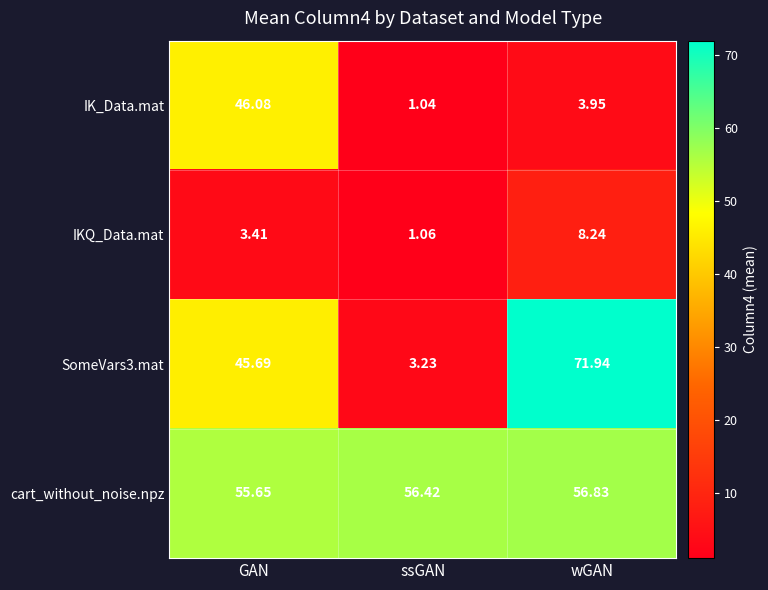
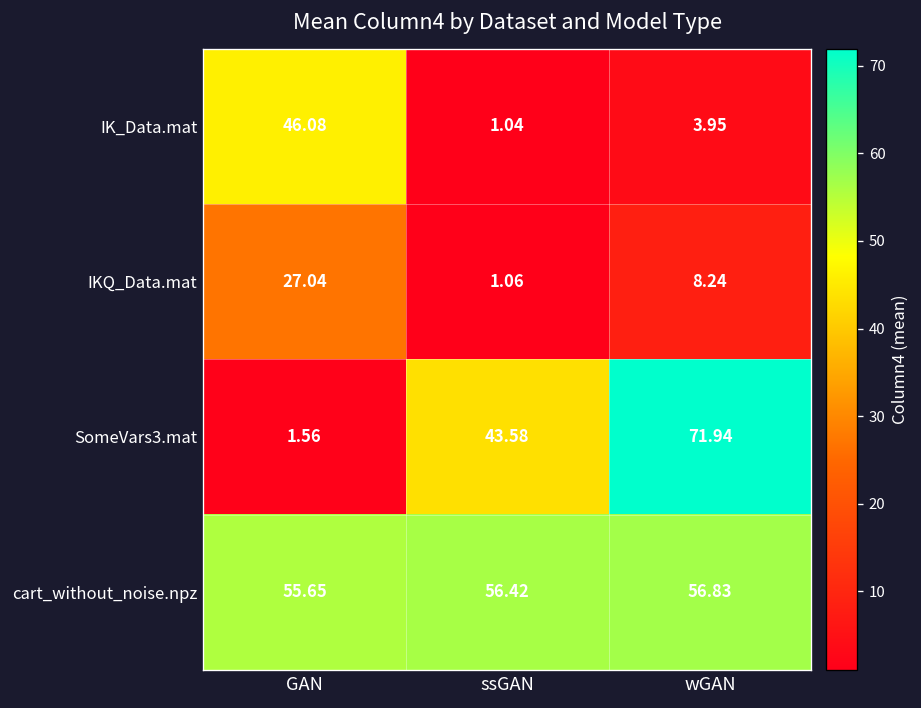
  {
    "IK_Data.mat": {
      "GAN": 46.08,
      "ssGAN": 1.04,
      "wGAN": 3.95
    },
    "IKQ_Data.mat": {
-     "GAN": 3.41,
+     "GAN": 27.04,
      "ssGAN": 1.06,
      "wGAN": 8.24
    },
    "SomeVars3.mat": {
-     "GAN": 45.69,
-     "ssGAN": 3.23,
+     "GAN": 1.56,
+     "ssGAN": 43.58,
      "wGAN": 71.94
    },
    "cart_without_noise.npz": {
      "GAN": 55.65,
      "ssGAN": 56.42,
      "wGAN": 56.83
    }
  }
